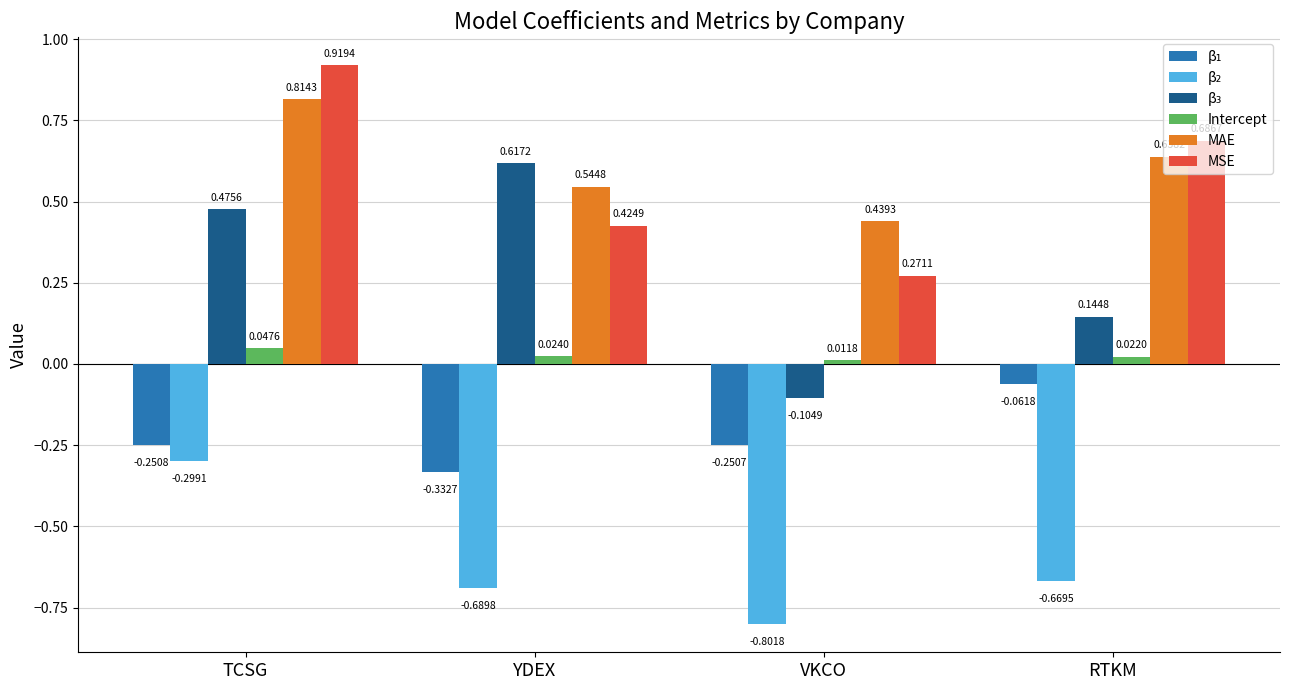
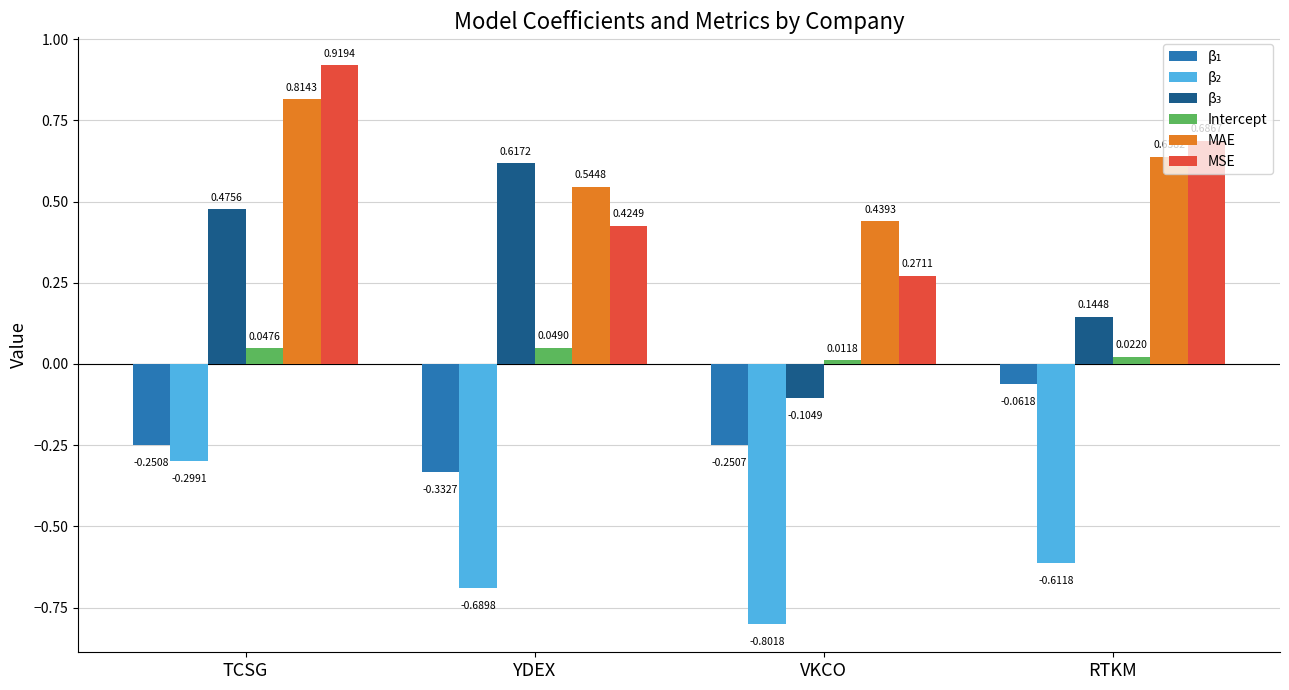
  {
    "β₂": {
      "TCSG": -0.2991,
      "YDEX": -0.6898,
      "VKCO": -0.8018,
-     "RTKM": -0.6695
+     "RTKM": -0.6118
    },
    "Intercept": {
      "TCSG": 0.0476,
-     "YDEX": 0.0240,
+     "YDEX": 0.0490,
      "VKCO": 0.0118,
      "RTKM": 0.0220
    }
  }
